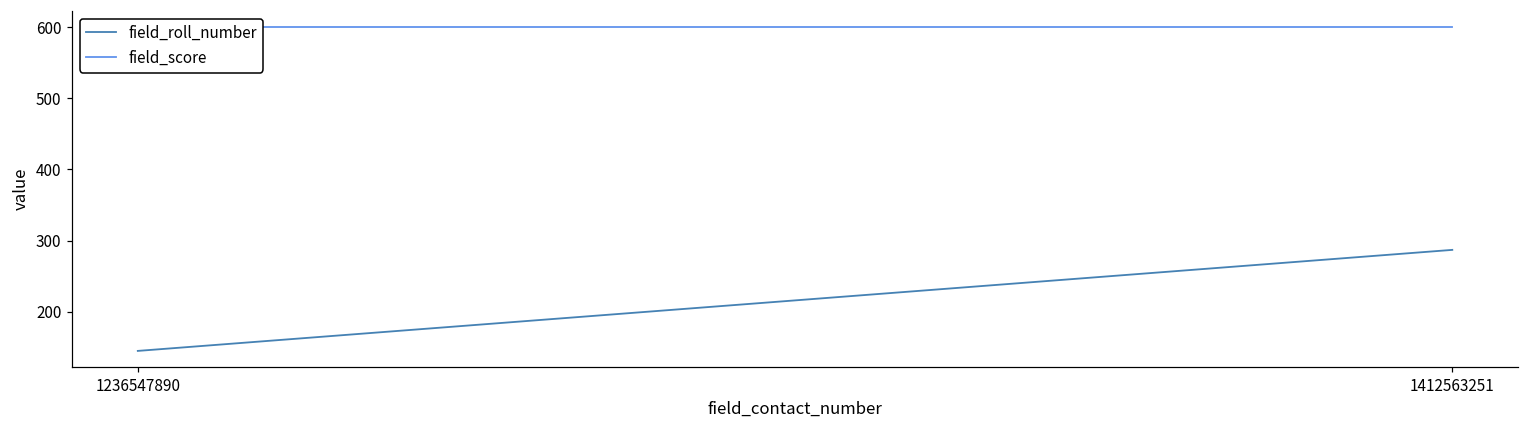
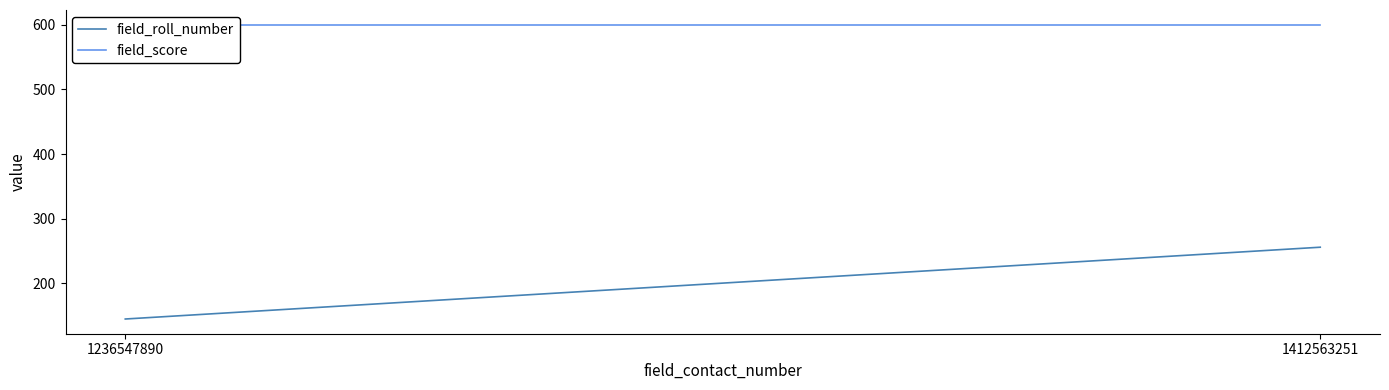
  {
    "field_roll_number": {
      "1236547890": 150,
-     "1412563251": 290
+     "1412563251": 260
    },
    "field_score": {
      "1412563251": 600
    }
  }
